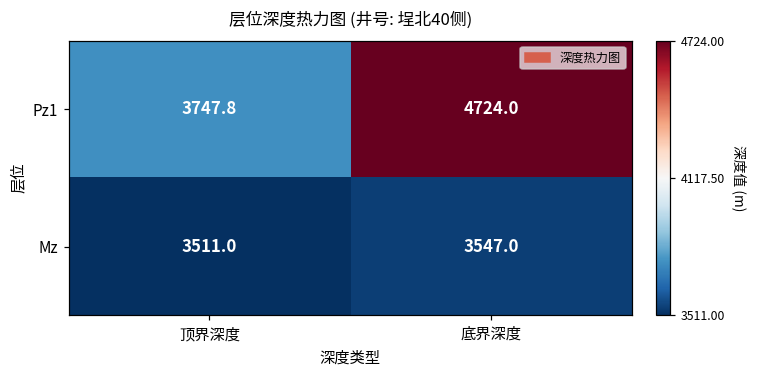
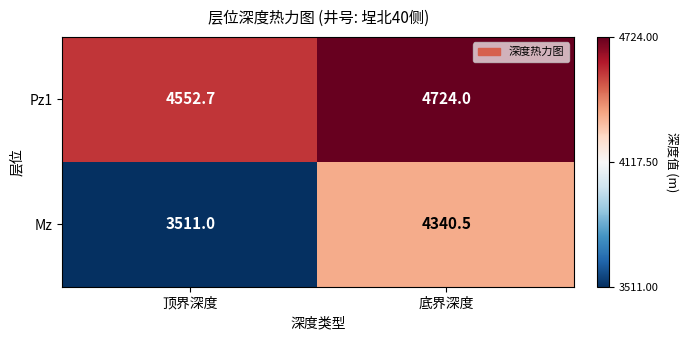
  {
    "Pz1": {
-     "顶界深度": 3747.8,
+     "顶界深度": 4552.7,
      "底界深度": 4724.0
    },
    "Mz": {
      "顶界深度": 3511.0,
-     "底界深度": 3547.0
+     "底界深度": 4340.5
    }
  }
